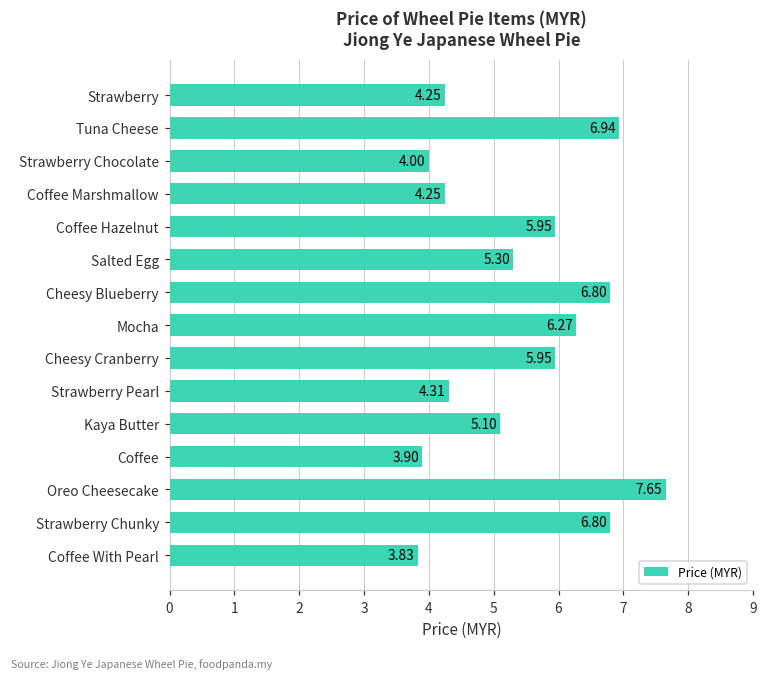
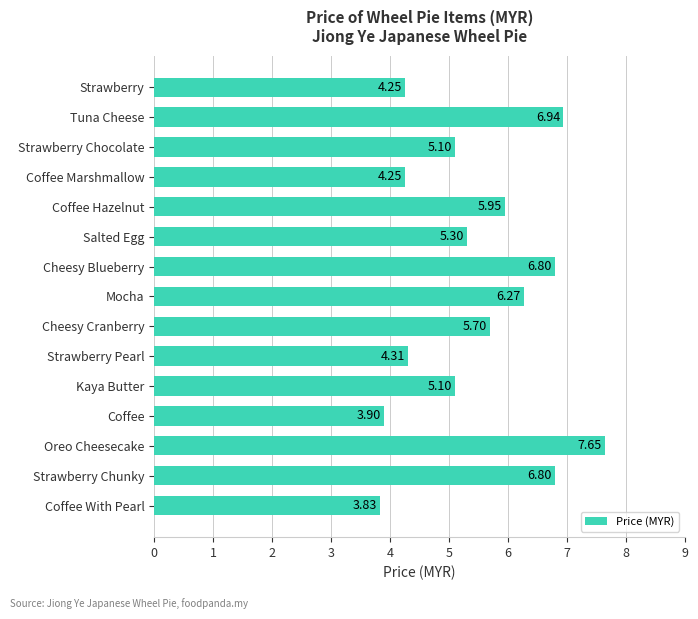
  {
    "Strawberry": 4.25,
    "Tuna Cheese": 6.94,
-   "Strawberry Chocolate": 4.00,
+   "Strawberry Chocolate": 5.10,
    "Coffee Marshmallow": 4.25,
    "Coffee Hazelnut": 5.95,
    "Salted Egg": 5.30,
    "Cheesy Blueberry": 6.80,
    "Mocha": 6.27,
-   "Cheesy Cranberry": 5.95,
+   "Cheesy Cranberry": 5.70,
    "Strawberry Pearl": 4.31,
    "Kaya Butter": 5.10,
    "Coffee": 3.90,
    "Oreo Cheesecake": 7.65,
    "Strawberry Chunky": 6.80,
    "Coffee With Pearl": 3.83
  }
